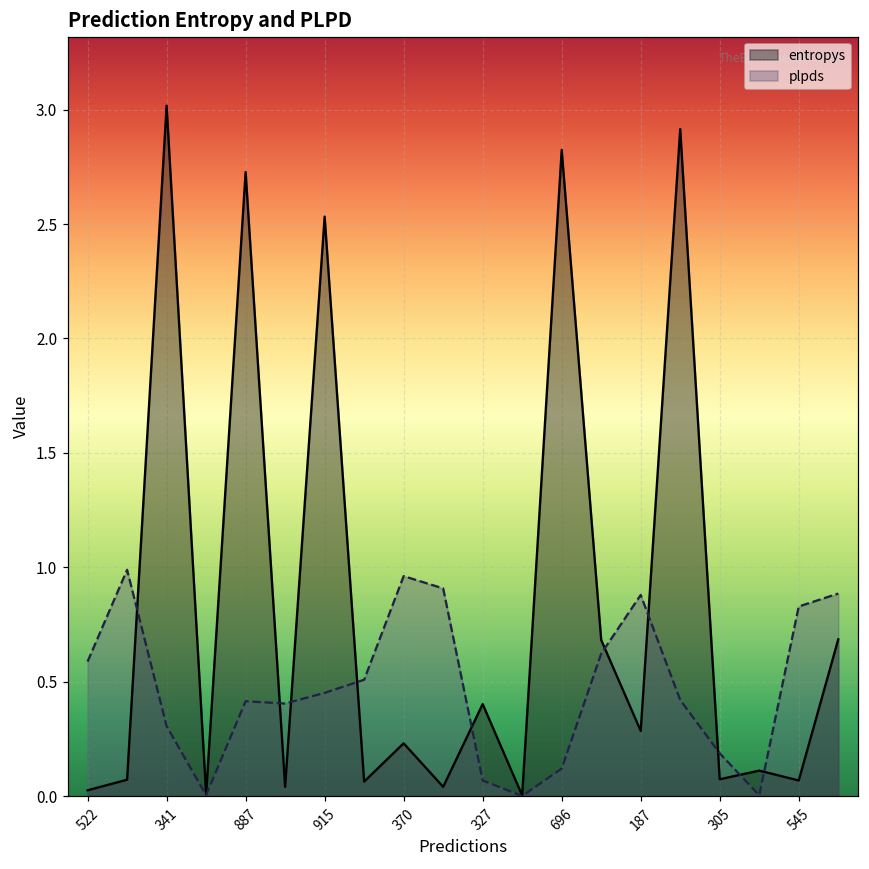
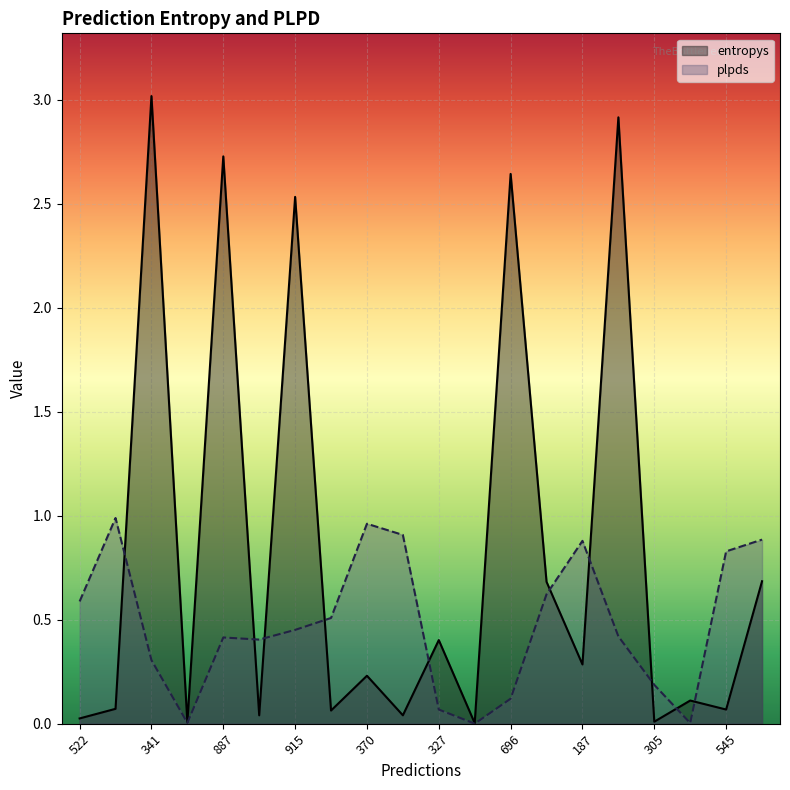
  {
    "entropys": {
      "522": 0.03,
      "341": 3.02,
      "887": 2.73,
      "915": 2.53,
      "370": 0.23,
      "327": 0.40,
-     "696": 2.82,
+     "696": 2.64,
      "187": 0.28,
-     "305": 0.07,
+     "305": 0.01,
      "545": 0.07
    },
    "plpds": {
      "522": 0.59,
      "341": 0.31,
      "887": 0.41,
      "915": 0.45,
      "370": 0.96,
      "327": 0.07,
      "696": 0.12,
      "187": 0.88,
      "305": 0.19,
      "545": 0.83
    }
  }
